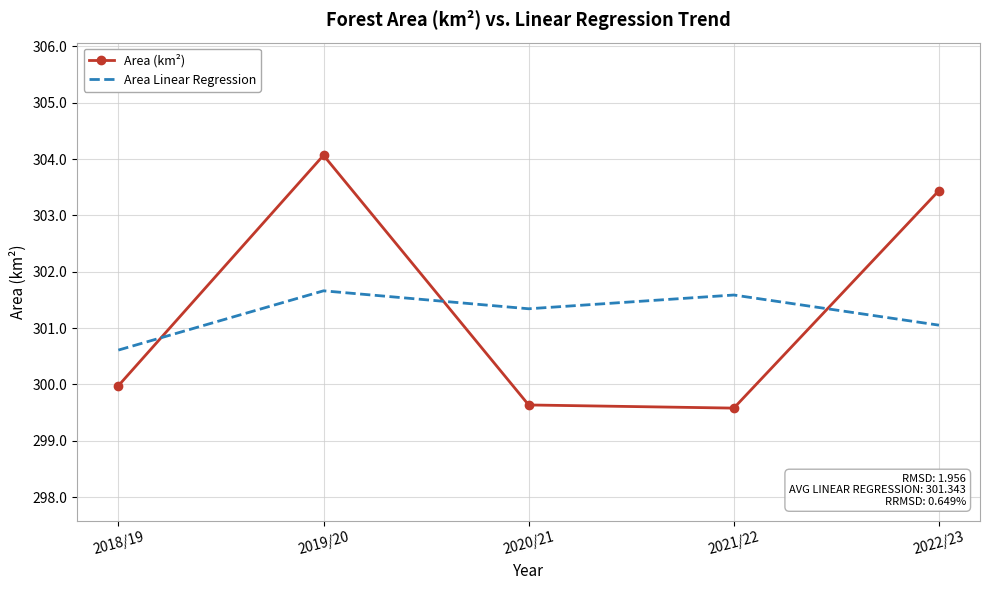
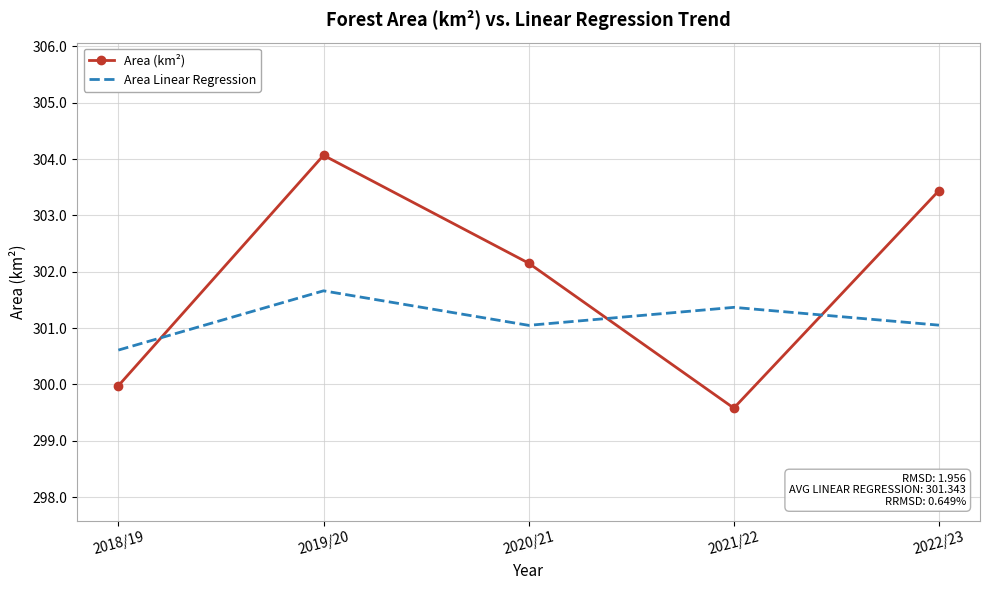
  {
    "Area (km²)": {
      "2018/19": 300.0,
      "2019/20": 304.1,
-     "2020/21": 299.6,
+     "2020/21": 302.2,
      "2021/22": 299.6,
      "2022/23": 303.4
    },
    "Area Linear Regression": {
      "2018/19": 300.6,
      "2019/20": 301.7,
-     "2020/21": 301.3,
-     "2021/22": 301.6,
+     "2020/21": 301.0,
+     "2021/22": 301.4,
      "2022/23": 301.1
    }
  }
